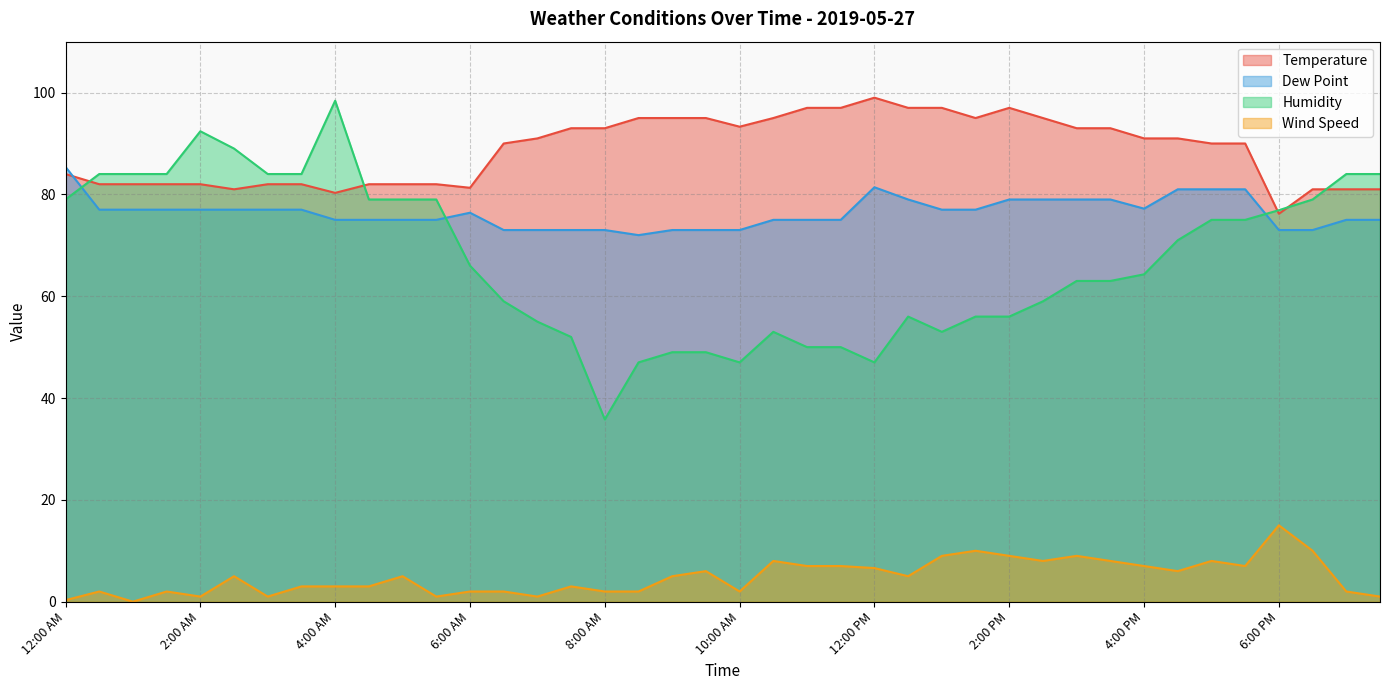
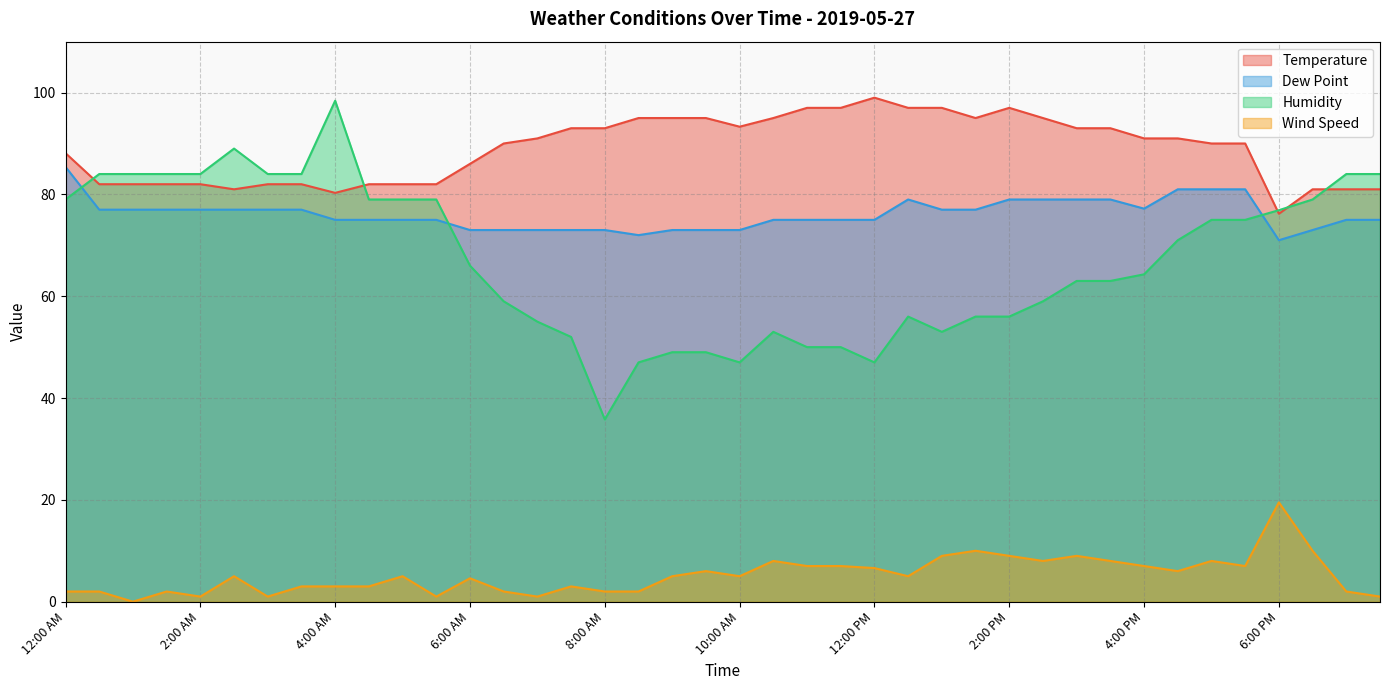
  {
    "Temperature": {
-     "12:00 AM": 84,
+     "12:00 AM": 88,
      "2:00 AM": 82,
      "4:00 AM": 80,
-     "6:00 AM": 81,
+     "6:00 AM": 86,
      "8:00 AM": 93,
      "10:00 AM": 93,
      "12:00 PM": 99,
      "2:00 PM": 97,
      "4:00 PM": 91,
      "6:00 PM": 76
    },
    "Dew Point": {
      "12:00 AM": 85,
      "2:00 AM": 77,
      "4:00 AM": 75,
-     "6:00 AM": 76,
+     "6:00 AM": 73,
      "8:00 AM": 73,
      "10:00 AM": 73,
-     "12:00 PM": 81,
+     "12:00 PM": 75,
      "2:00 PM": 79,
      "4:00 PM": 77,
-     "6:00 PM": 73
+     "6:00 PM": 71
    },
    "Humidity": {
      "12:00 AM": 79,
-     "2:00 AM": 92,
+     "2:00 AM": 84,
      "4:00 AM": 98,
      "6:00 AM": 66,
      "8:00 AM": 36,
      "10:00 AM": 47,
      "12:00 PM": 47,
      "2:00 PM": 56,
      "4:00 PM": 64,
      "6:00 PM": 77
    },
    "Wind Speed": {
-     "12:00 AM": 0,
+     "12:00 AM": 2,
      "2:00 AM": 1,
      "4:00 AM": 3,
-     "6:00 AM": 2,
+     "6:00 AM": 5,
      "8:00 AM": 2,
-     "10:00 AM": 2,
+     "10:00 AM": 5,
      "12:00 PM": 7,
      "2:00 PM": 9,
      "4:00 PM": 7,
-     "6:00 PM": 15
+     "6:00 PM": 20
    }
  }
